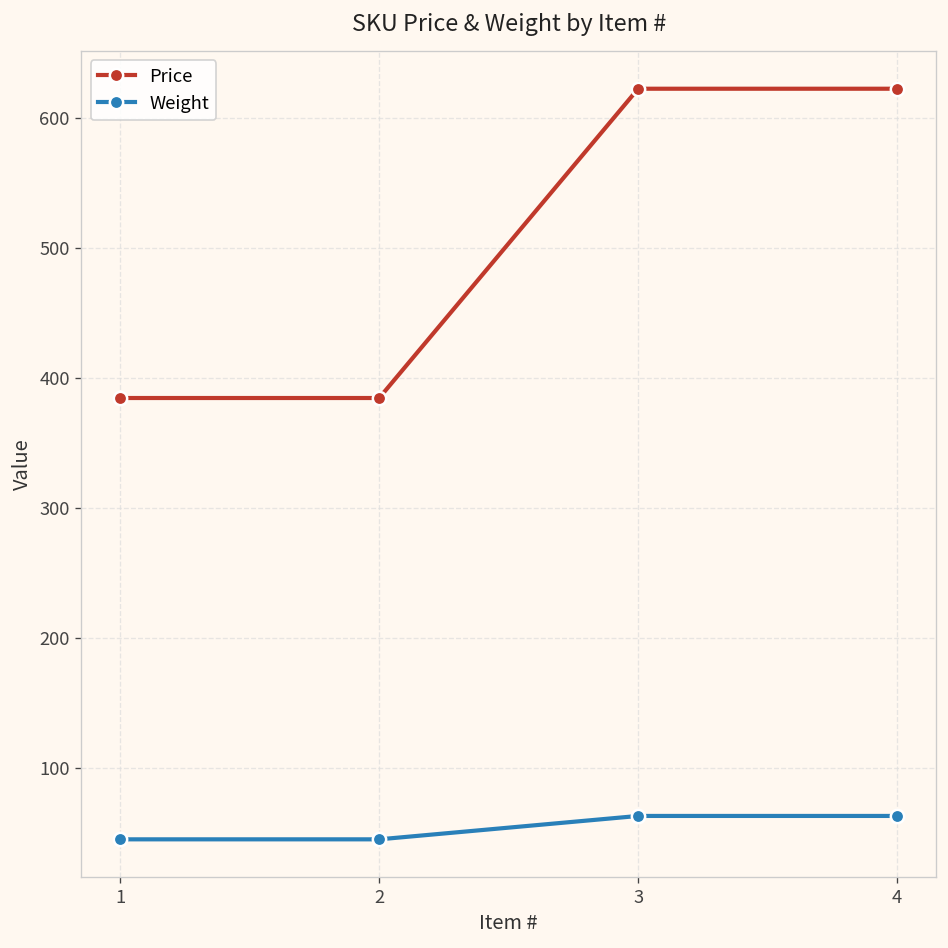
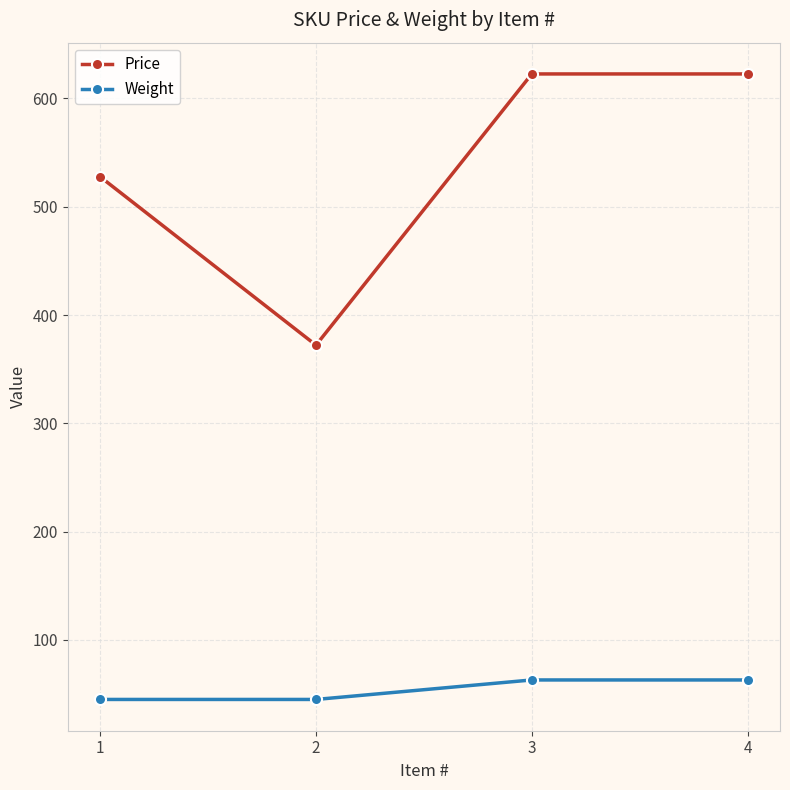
  {
    "Price": {
-     "1": 385,
-     "2": 385,
+     "1": 528,
+     "2": 372,
      "3": 623,
      "4": 623
    },
    "Weight": {
      "1": 45,
      "2": 45,
      "3": 63,
      "4": 63
    }
  }
